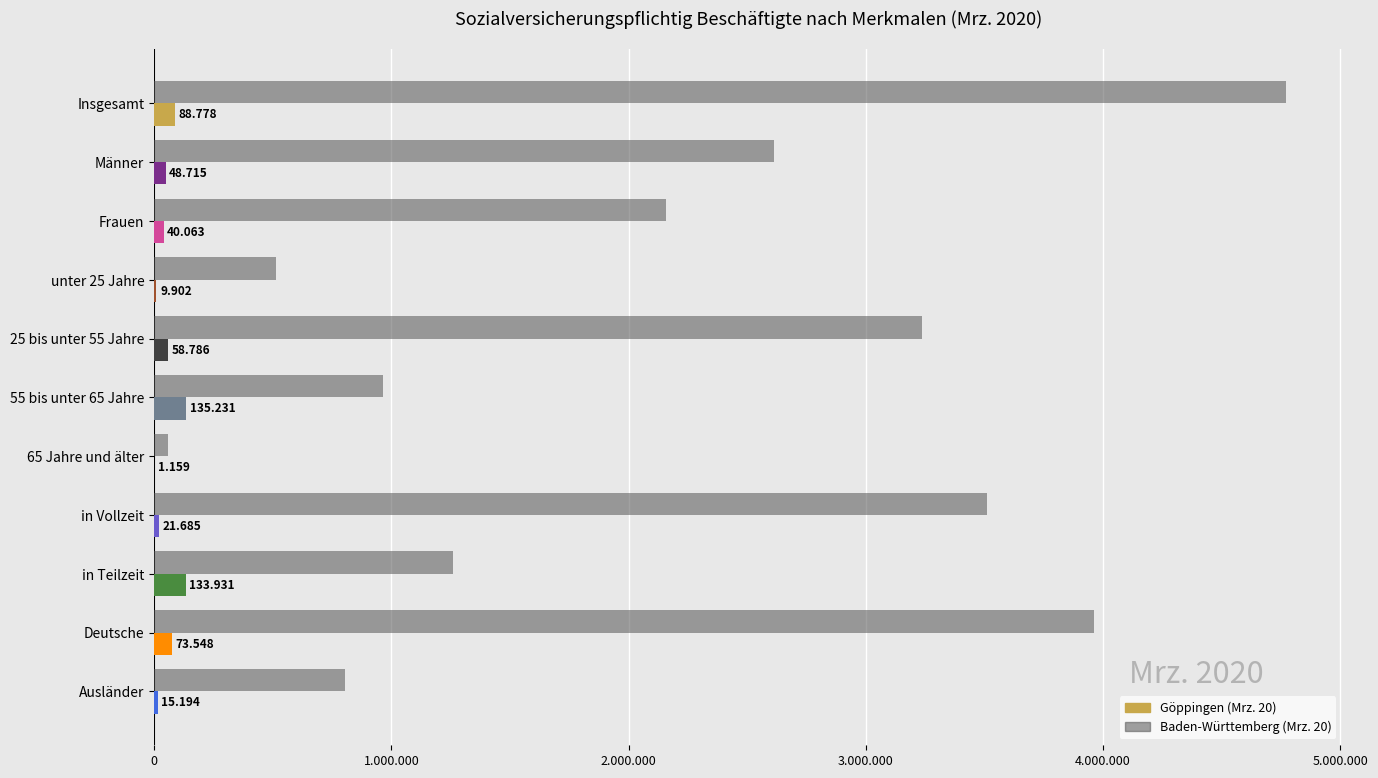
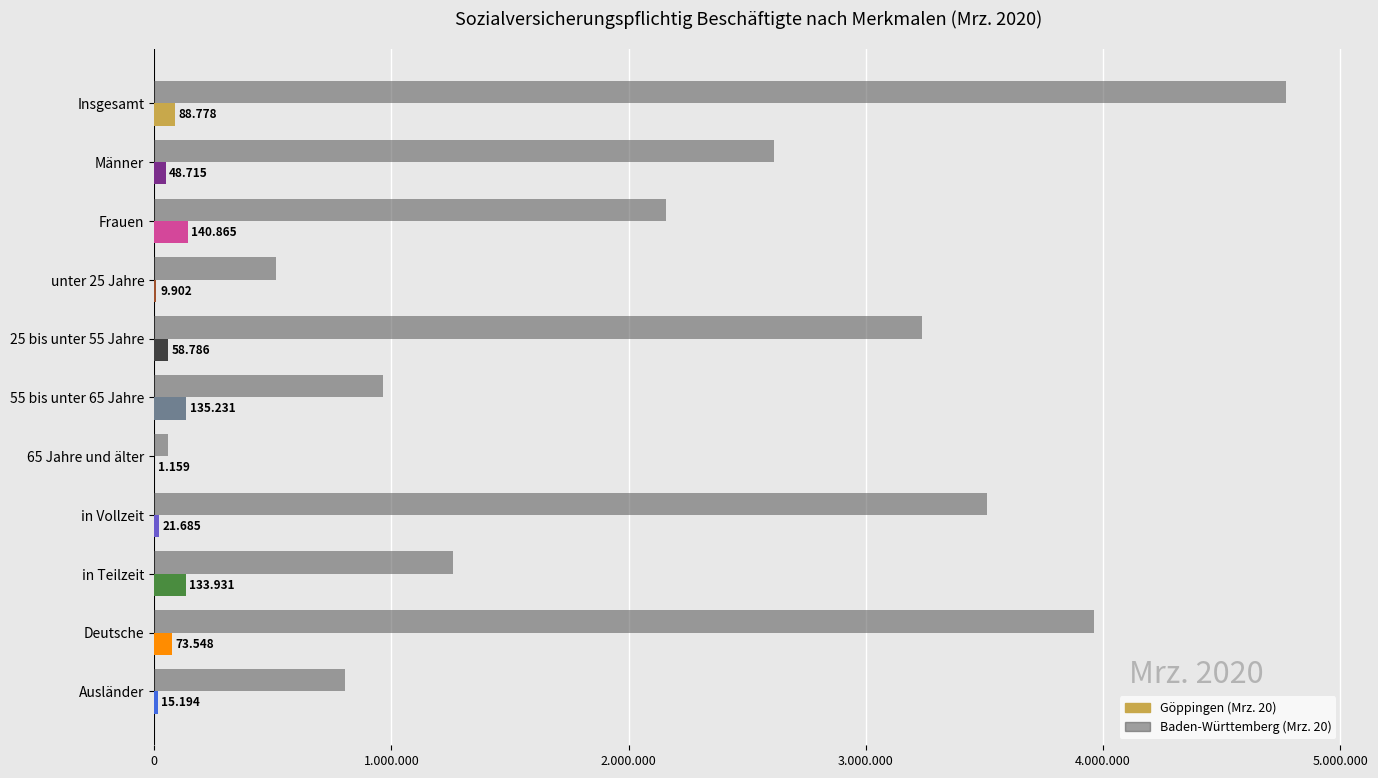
  {
    "Göppingen (Mrz. 20)": {
-     "Frauen": 40.063
+     "Frauen": 140.865
    }
  }
